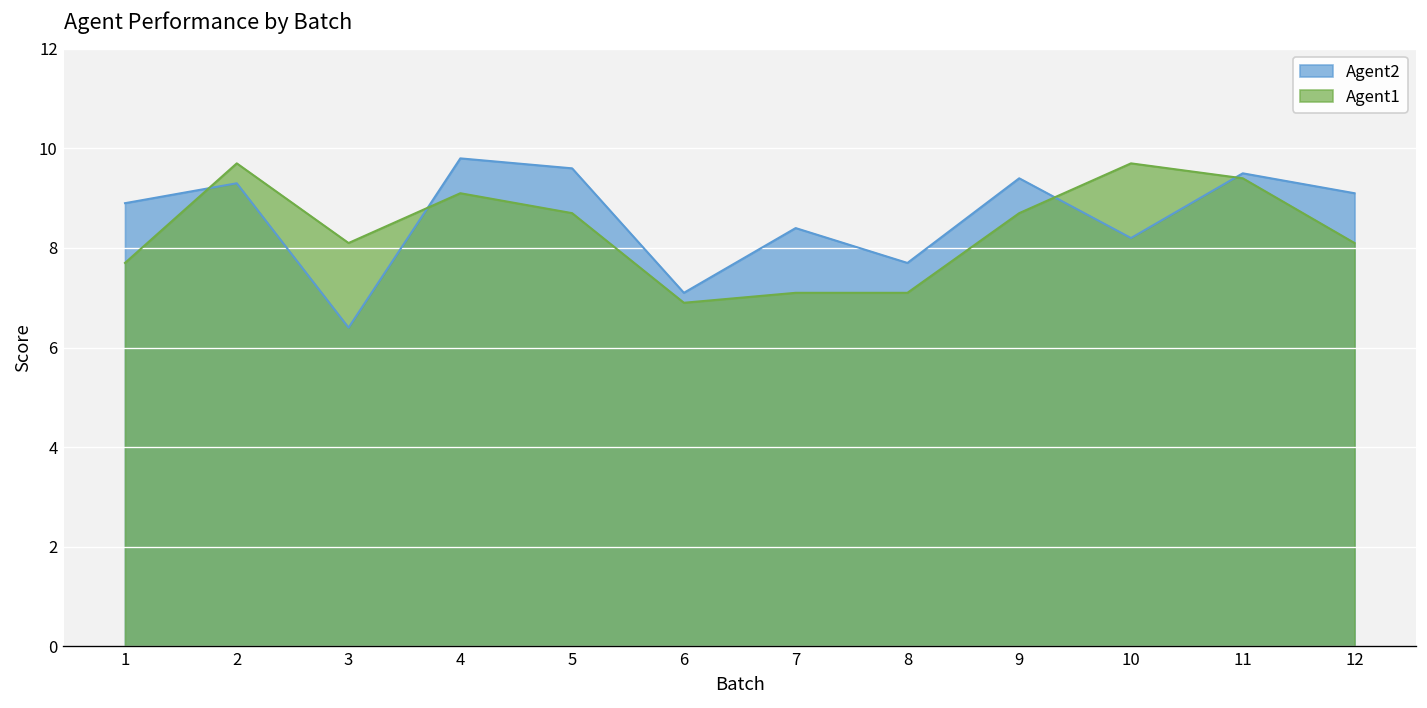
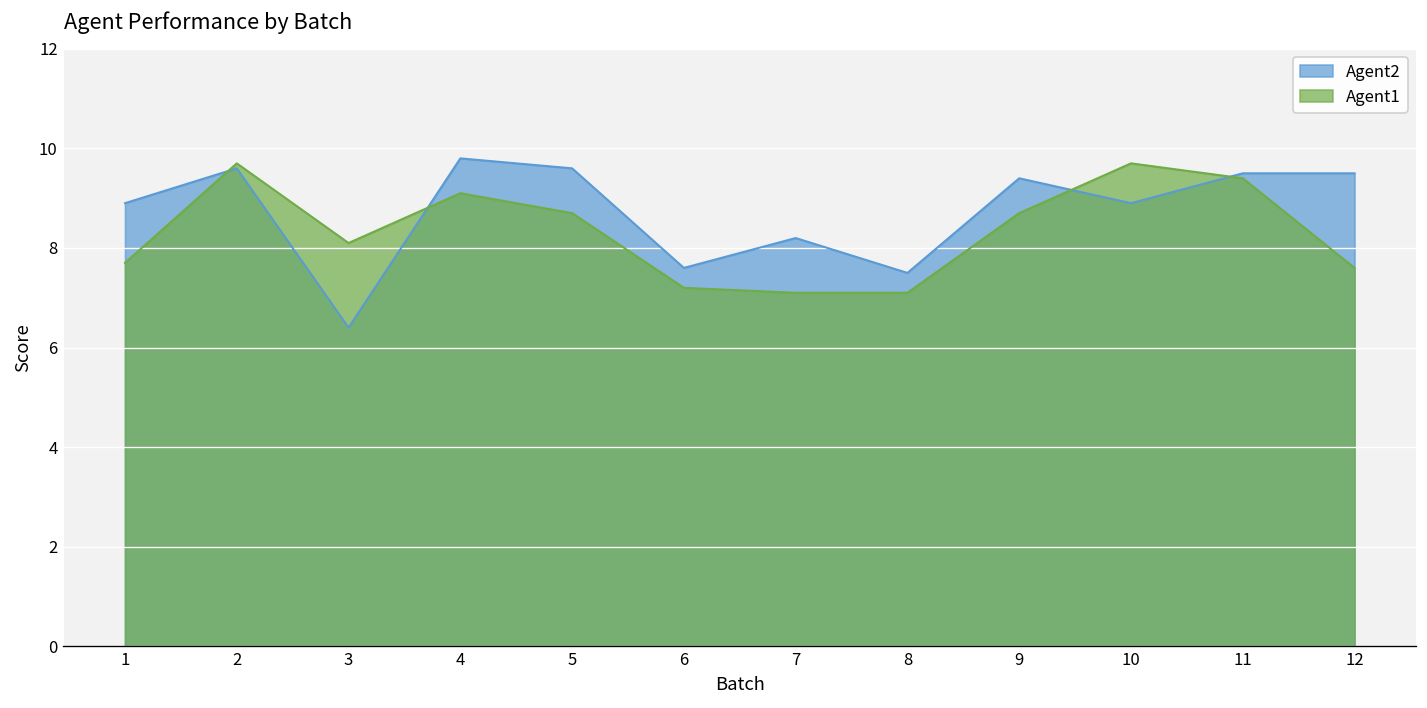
  {
    "Agent2": {
      "1": 8.9,
-     "2": 9.3,
+     "2": 9.6,
      "3": 6.4,
      "4": 9.8,
      "5": 9.6,
-     "6": 7.1,
-     "7": 8.4,
-     "8": 7.7,
+     "6": 7.6,
+     "7": 8.2,
+     "8": 7.5,
      "9": 9.4,
-     "10": 8.2,
+     "10": 8.9,
      "11": 9.5,
-     "12": 9.1
+     "12": 9.5
    },
    "Agent1": {
      "1": 7.7,
      "2": 9.7,
      "3": 8.1,
      "4": 9.1,
      "5": 8.7,
-     "6": 6.9,
+     "6": 7.2,
      "7": 7.1,
      "8": 7.1,
      "9": 8.7,
      "10": 9.7,
      "11": 9.4,
-     "12": 8.1
+     "12": 7.6
    }
  }
